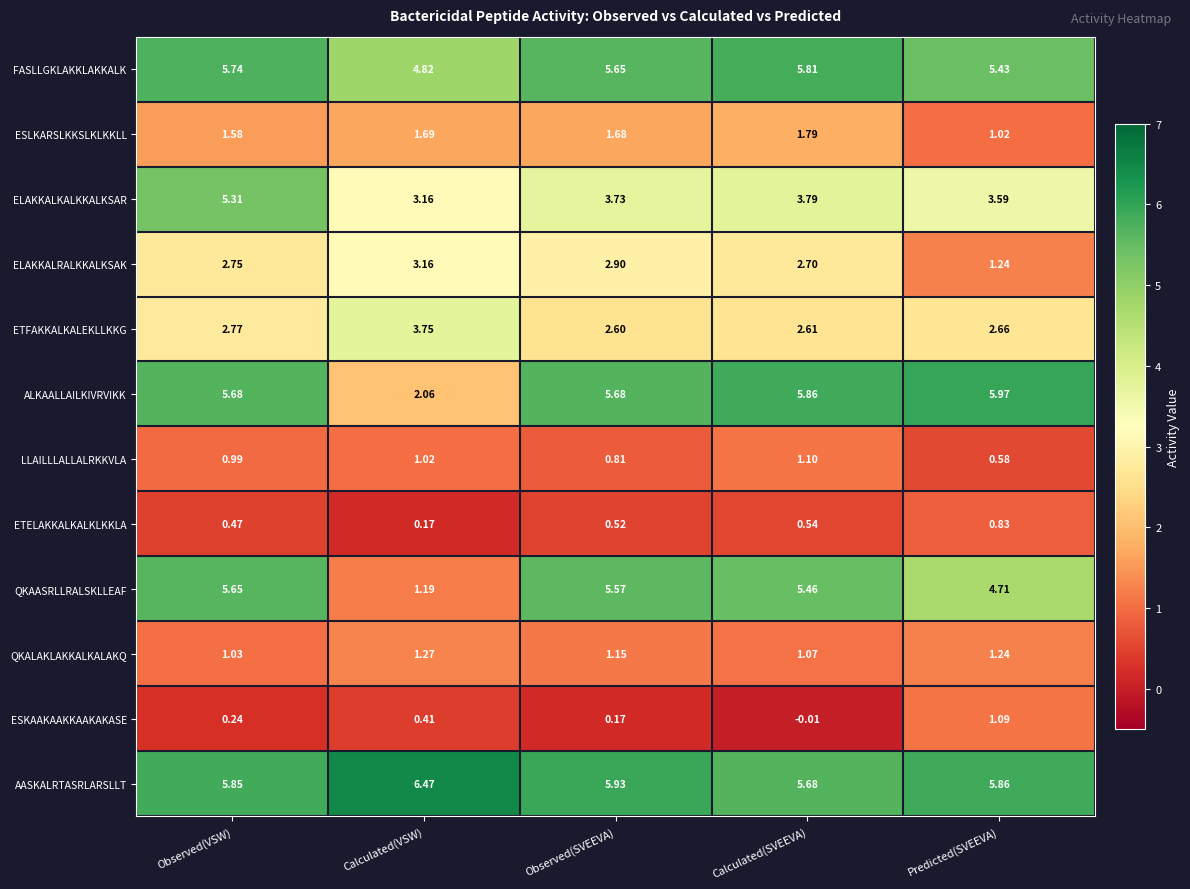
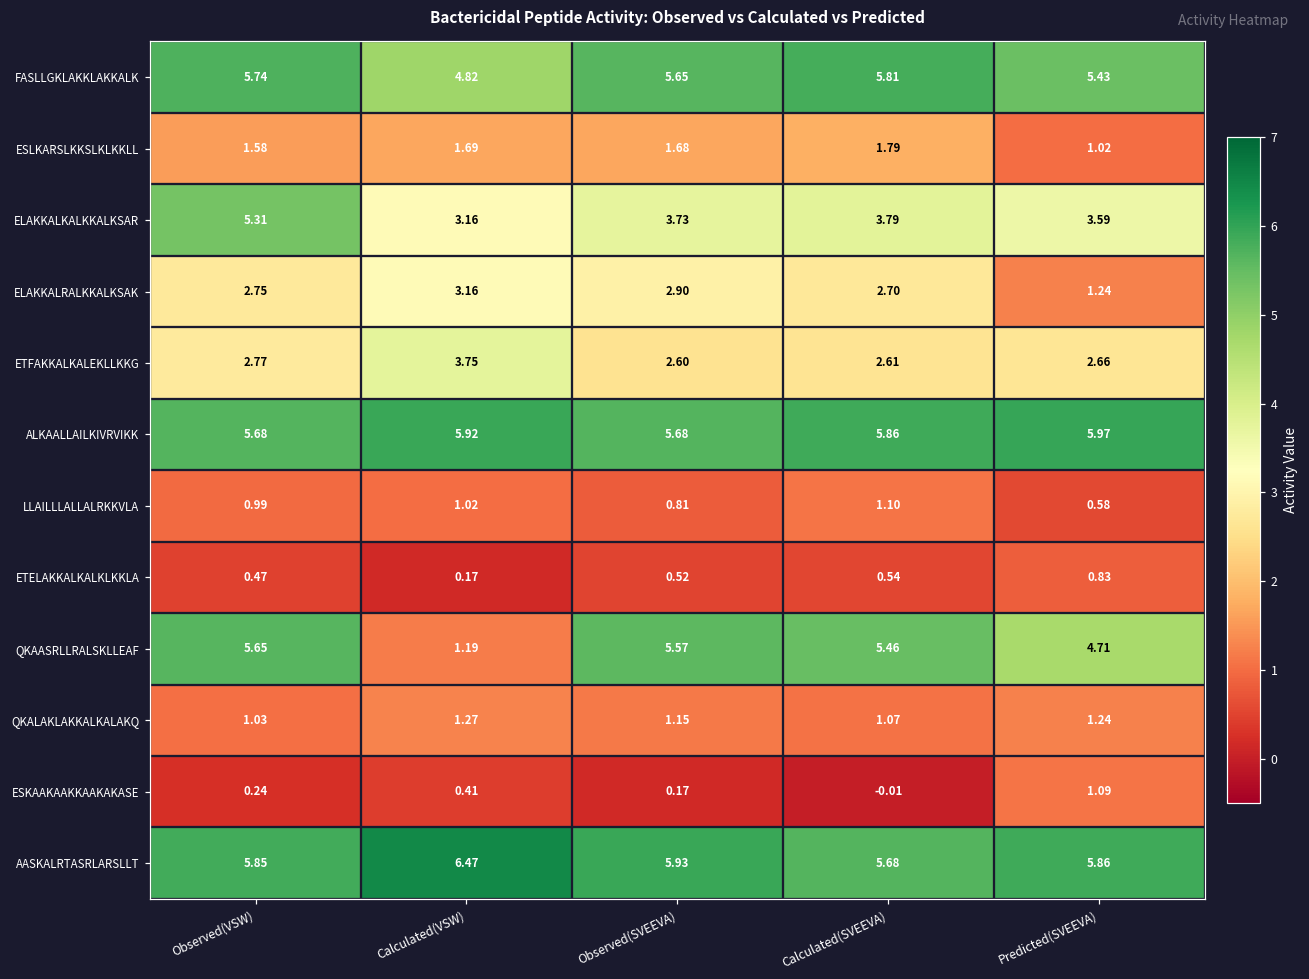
  {
    "FASLLGKLAKKLAKKALK": {
      "Observed(VSW)": 5.74,
      "Calculated(VSW)": 4.82,
      "Observed(SVEEVA)": 5.65,
      "Calculated(SVEEVA)": 5.81,
      "Predicted(SVEEVA)": 5.43
    },
    "ESLKARSLKKSLKLKKLL": {
      "Observed(VSW)": 1.58,
      "Calculated(VSW)": 1.69,
      "Observed(SVEEVA)": 1.68,
      "Calculated(SVEEVA)": 1.79,
      "Predicted(SVEEVA)": 1.02
    },
    "ELAKKALKALKKALKSAR": {
      "Observed(VSW)": 5.31,
      "Calculated(VSW)": 3.16,
      "Observed(SVEEVA)": 3.73,
      "Calculated(SVEEVA)": 3.79,
      "Predicted(SVEEVA)": 3.59
    },
    "ELAKKALRALKKALKSAK": {
      "Observed(VSW)": 2.75,
      "Calculated(VSW)": 3.16,
      "Observed(SVEEVA)": 2.90,
      "Calculated(SVEEVA)": 2.70,
      "Predicted(SVEEVA)": 1.24
    },
    "ETFAKKALKALEKLLKKG": {
      "Observed(VSW)": 2.77,
      "Calculated(VSW)": 3.75,
      "Observed(SVEEVA)": 2.60,
      "Calculated(SVEEVA)": 2.61,
      "Predicted(SVEEVA)": 2.66
    },
    "ALKAALLAILKIVRVIKK": {
      "Observed(VSW)": 5.68,
-     "Calculated(VSW)": 2.06,
+     "Calculated(VSW)": 5.92,
      "Observed(SVEEVA)": 5.68,
      "Calculated(SVEEVA)": 5.86,
      "Predicted(SVEEVA)": 5.97
    },
    "LLAILLLALLALRKKVLA": {
      "Observed(VSW)": 0.99,
      "Calculated(VSW)": 1.02,
      "Observed(SVEEVA)": 0.81,
      "Calculated(SVEEVA)": 1.10,
      "Predicted(SVEEVA)": 0.58
    },
    "ETELAKKALKALKLKKLA": {
      "Observed(VSW)": 0.47,
      "Calculated(VSW)": 0.17,
      "Observed(SVEEVA)": 0.52,
      "Calculated(SVEEVA)": 0.54,
      "Predicted(SVEEVA)": 0.83
    },
    "QKAASRLLRALSKLLEAF": {
      "Observed(VSW)": 5.65,
      "Calculated(VSW)": 1.19,
      "Observed(SVEEVA)": 5.57,
      "Calculated(SVEEVA)": 5.46,
      "Predicted(SVEEVA)": 4.71
    },
    "QKALAKLAKKALKALAKQ": {
      "Observed(VSW)": 1.03,
      "Calculated(VSW)": 1.27,
      "Observed(SVEEVA)": 1.15,
      "Calculated(SVEEVA)": 1.07,
      "Predicted(SVEEVA)": 1.24
    },
    "ESKAAKAAKKAAKAKASE": {
      "Observed(VSW)": 0.24,
      "Calculated(VSW)": 0.41,
      "Observed(SVEEVA)": 0.17,
      "Calculated(SVEEVA)": -0.01,
      "Predicted(SVEEVA)": 1.09
    },
    "AASKALRTASRLARSLLT": {
      "Observed(VSW)": 5.85,
      "Calculated(VSW)": 6.47,
      "Observed(SVEEVA)": 5.93,
      "Calculated(SVEEVA)": 5.68,
      "Predicted(SVEEVA)": 5.86
    }
  }
